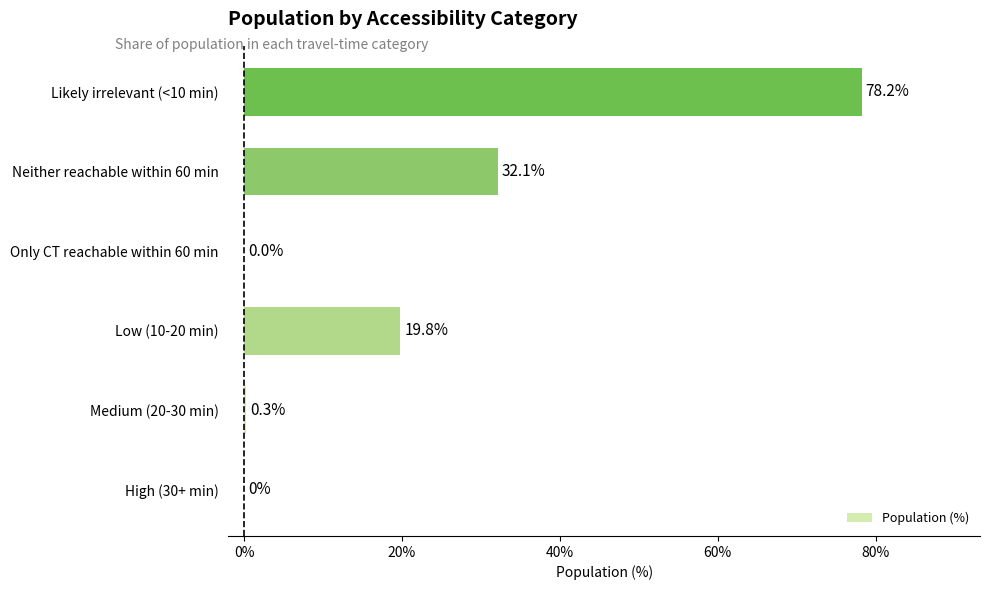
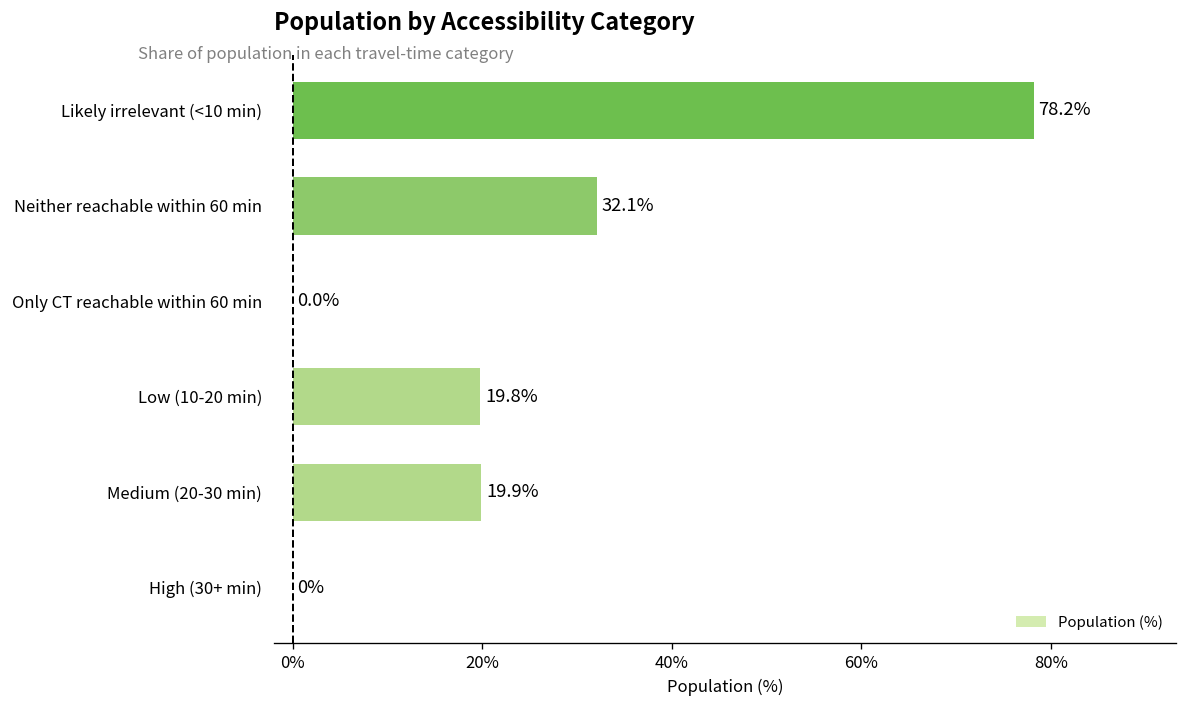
  {
    "Likely irrelevant (<10 min)": "78.2%",
    "Neither reachable within 60 min": "32.1%",
    "Only CT reachable within 60 min": "0.0%",
    "Low (10-20 min)": "19.8%",
-   "Medium (20-30 min)": "0.3%",
+   "Medium (20-30 min)": "19.9%",
    "High (30+ min)": "0%"
  }
